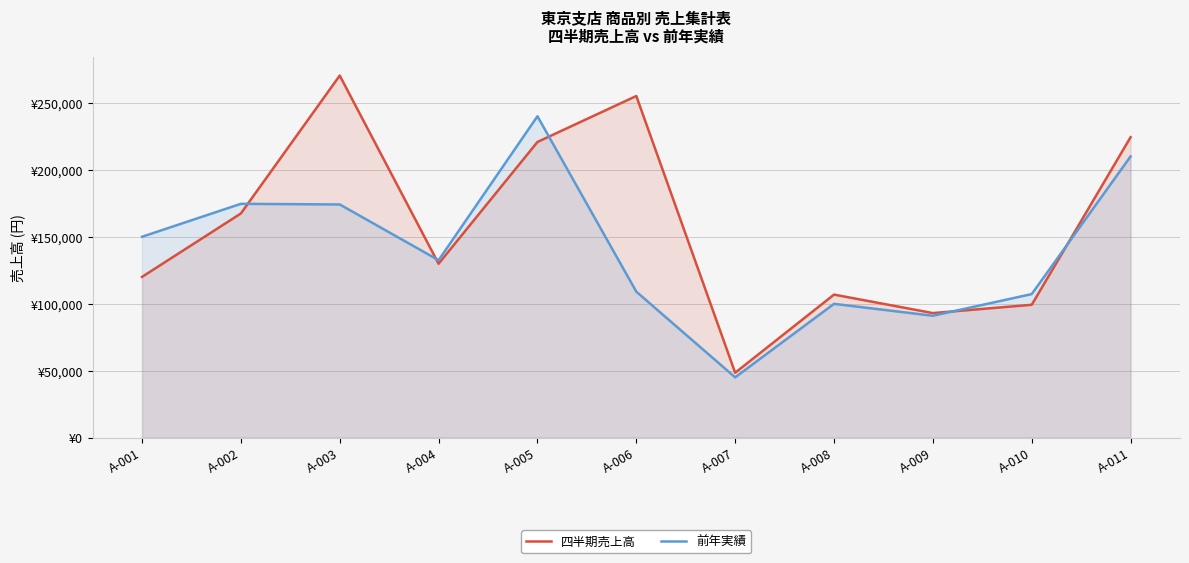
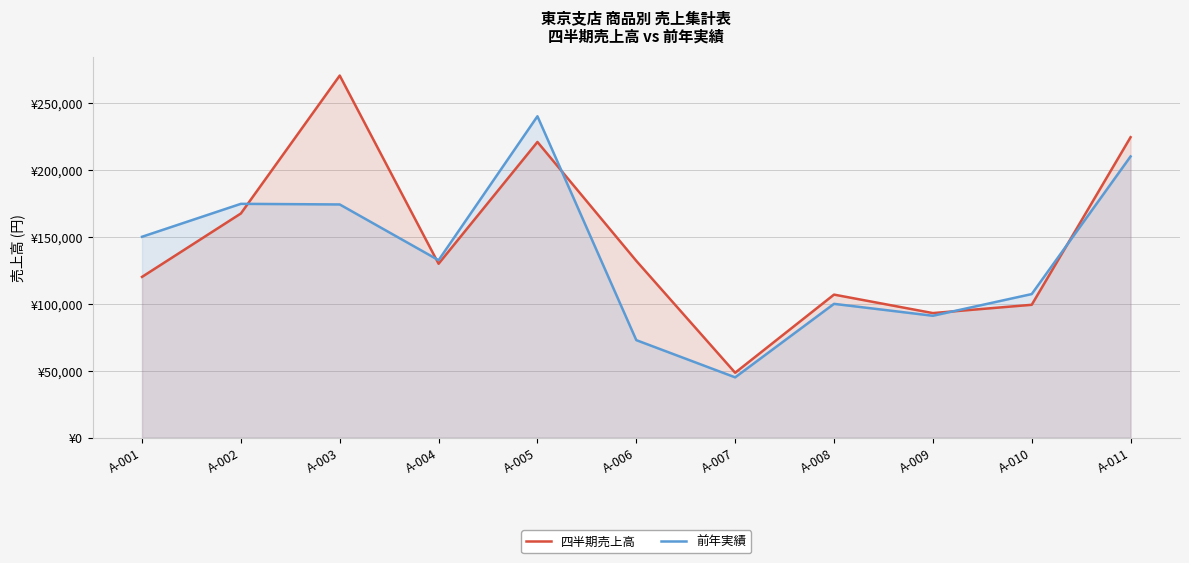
  {
    "四半期売上高": {
      "A-001": "¥120,000",
      "A-002": "¥167,000",
      "A-003": "¥270,000",
      "A-004": "¥130,000",
      "A-005": "¥221,000",
-     "A-006": "¥255,000",
+     "A-006": "¥132,000",
      "A-007": "¥48,000",
      "A-008": "¥107,000",
      "A-009": "¥93,000",
      "A-010": "¥99,000",
      "A-011": "¥224,000"
    },
    "前年実績": {
      "A-001": "¥150,000",
      "A-002": "¥175,000",
      "A-003": "¥174,000",
      "A-004": "¥133,000",
      "A-005": "¥240,000",
-     "A-006": "¥109,000",
+     "A-006": "¥73,000",
      "A-007": "¥45,000",
      "A-008": "¥100,000",
      "A-009": "¥91,000",
      "A-010": "¥107,000",
      "A-011": "¥210,000"
    }
  }
